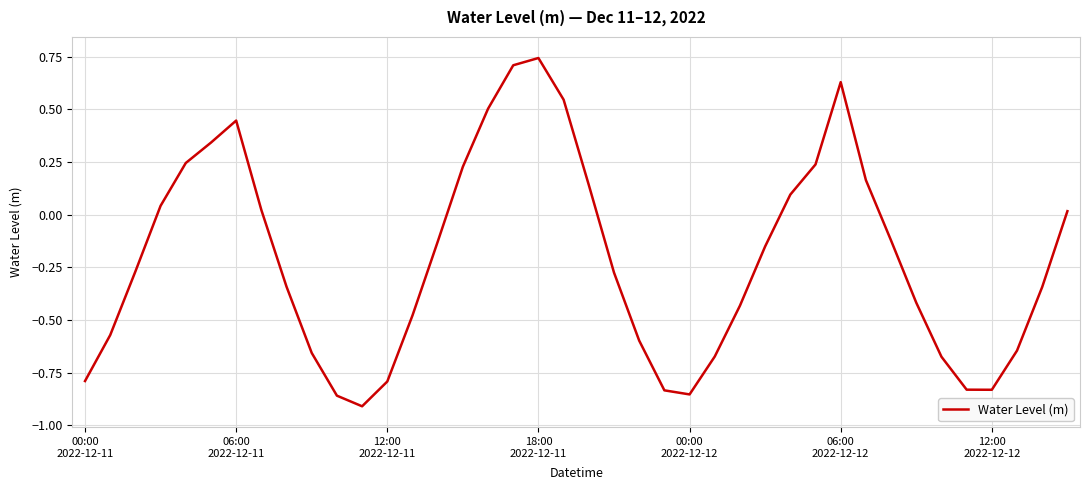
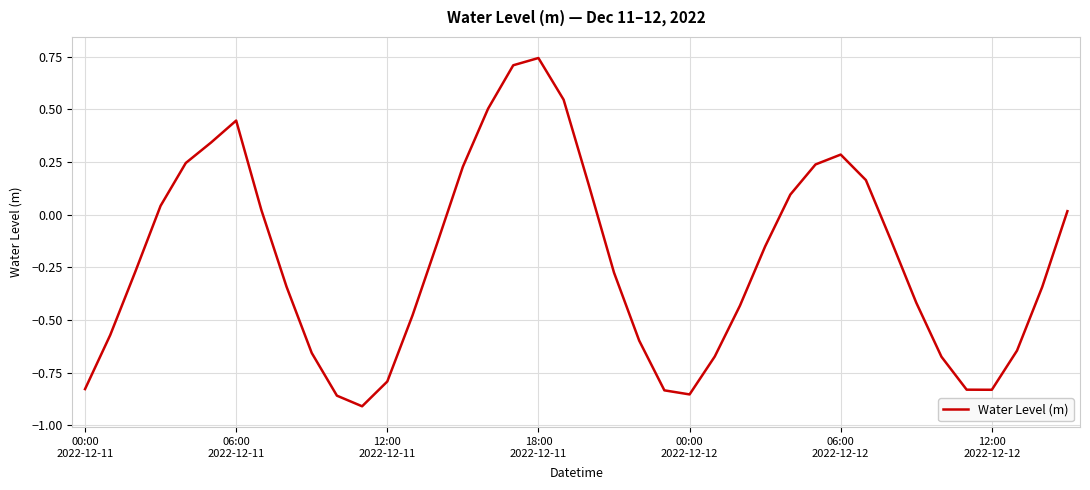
  {
-   "00:00 2022-12-11": -0.79,
+   "00:00 2022-12-11": -0.83,
    "06:00 2022-12-11": 0.45,
    "12:00 2022-12-11": -0.79,
    "18:00 2022-12-11": 0.74,
    "00:00 2022-12-12": -0.85,
-   "06:00 2022-12-12": 0.63,
+   "06:00 2022-12-12": 0.29,
    "12:00 2022-12-12": -0.83
  }
